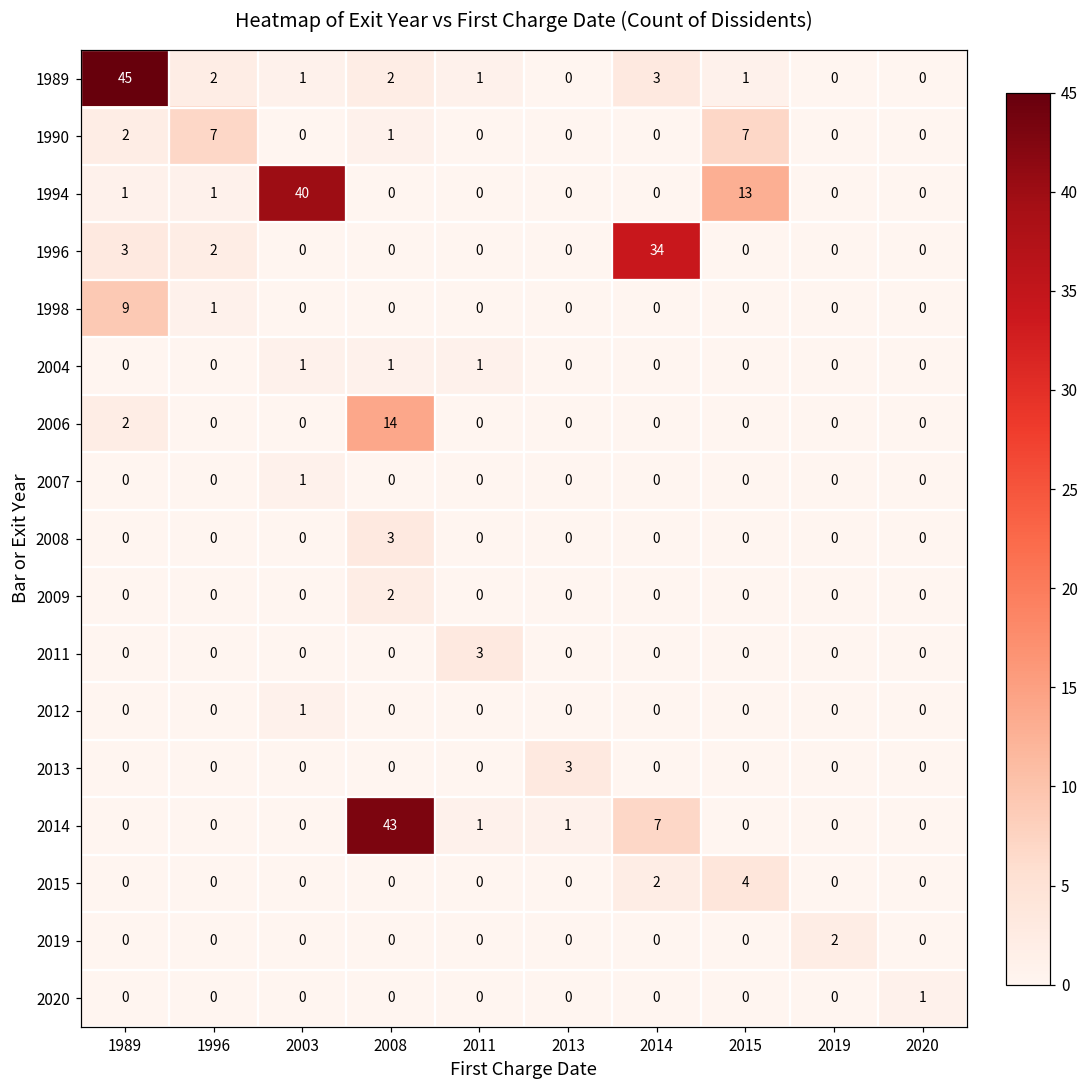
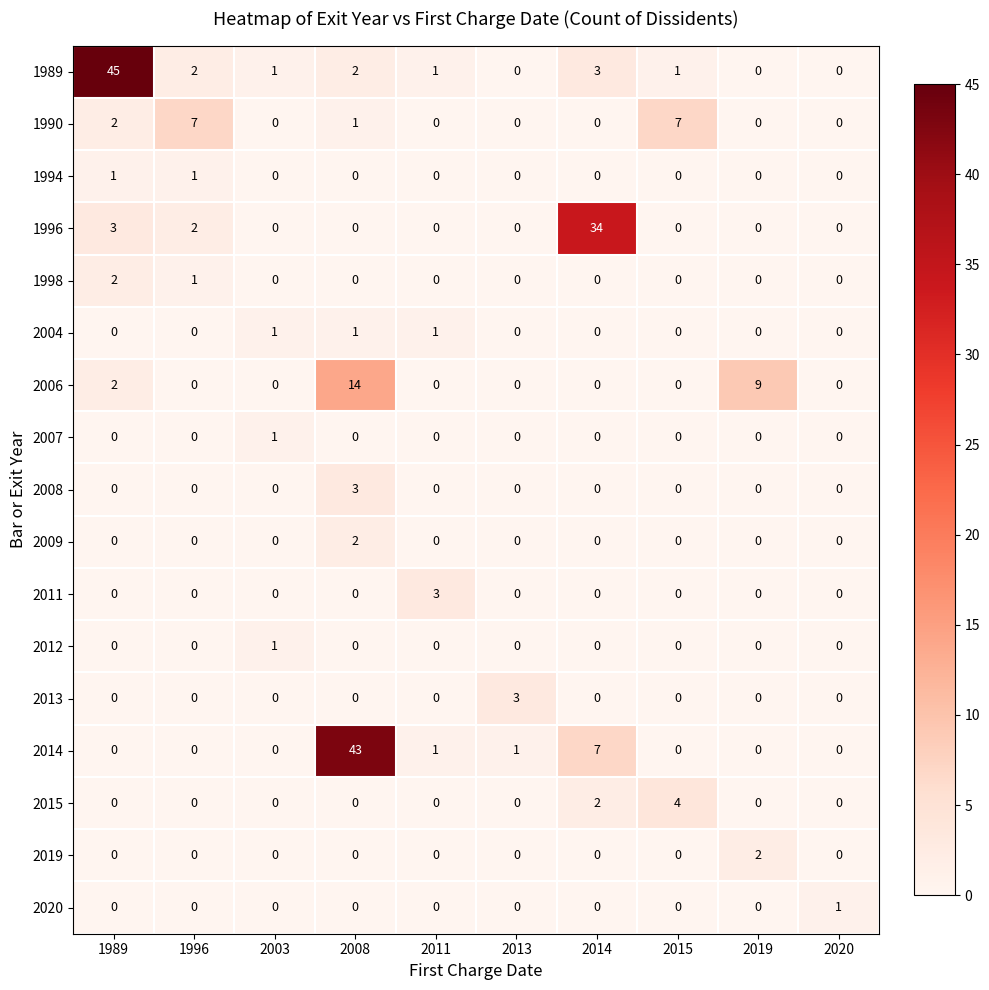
  {
    "1989": {
      "1989": 45,
      "1996": 2,
      "2003": 1,
      "2008": 2,
      "2011": 1,
      "2013": 0,
      "2014": 3,
      "2015": 1,
      "2019": 0,
      "2020": 0
    },
    "1990": {
      "1989": 2,
      "1996": 7,
      "2003": 0,
      "2008": 1,
      "2011": 0,
      "2013": 0,
      "2014": 0,
      "2015": 7,
      "2019": 0,
      "2020": 0
    },
    "1994": {
      "1989": 1,
      "1996": 1,
-     "2003": 40,
+     "2003": 0,
      "2008": 0,
      "2011": 0,
      "2013": 0,
      "2014": 0,
-     "2015": 13,
+     "2015": 0,
      "2019": 0,
      "2020": 0
    },
    "1996": {
      "1989": 3,
      "1996": 2,
      "2003": 0,
      "2008": 0,
      "2011": 0,
      "2013": 0,
      "2014": 34,
      "2015": 0,
      "2019": 0,
      "2020": 0
    },
    "1998": {
-     "1989": 9,
+     "1989": 2,
      "1996": 1,
      "2003": 0,
      "2008": 0,
      "2011": 0,
      "2013": 0,
      "2014": 0,
      "2015": 0,
      "2019": 0,
      "2020": 0
    },
    "2004": {
      "1989": 0,
      "1996": 0,
      "2003": 1,
      "2008": 1,
      "2011": 1,
      "2013": 0,
      "2014": 0,
      "2015": 0,
      "2019": 0,
      "2020": 0
    },
    "2006": {
      "1989": 2,
      "1996": 0,
      "2003": 0,
      "2008": 14,
      "2011": 0,
      "2013": 0,
      "2014": 0,
      "2015": 0,
-     "2019": 0,
+     "2019": 9,
      "2020": 0
    },
    "2007": {
      "1989": 0,
      "1996": 0,
      "2003": 1,
      "2008": 0,
      "2011": 0,
      "2013": 0,
      "2014": 0,
      "2015": 0,
      "2019": 0,
      "2020": 0
    },
    "2008": {
      "1989": 0,
      "1996": 0,
      "2003": 0,
      "2008": 3,
      "2011": 0,
      "2013": 0,
      "2014": 0,
      "2015": 0,
      "2019": 0,
      "2020": 0
    },
    "2009": {
      "1989": 0,
      "1996": 0,
      "2003": 0,
      "2008": 2,
      "2011": 0,
      "2013": 0,
      "2014": 0,
      "2015": 0,
      "2019": 0,
      "2020": 0
    },
    "2011": {
      "1989": 0,
      "1996": 0,
      "2003": 0,
      "2008": 0,
      "2011": 3,
      "2013": 0,
      "2014": 0,
      "2015": 0,
      "2019": 0,
      "2020": 0
    },
    "2012": {
      "1989": 0,
      "1996": 0,
      "2003": 1,
      "2008": 0,
      "2011": 0,
      "2013": 0,
      "2014": 0,
      "2015": 0,
      "2019": 0,
      "2020": 0
    },
    "2013": {
      "1989": 0,
      "1996": 0,
      "2003": 0,
      "2008": 0,
      "2011": 0,
      "2013": 3,
      "2014": 0,
      "2015": 0,
      "2019": 0,
      "2020": 0
    },
    "2014": {
      "1989": 0,
      "1996": 0,
      "2003": 0,
      "2008": 43,
      "2011": 1,
      "2013": 1,
      "2014": 7,
      "2015": 0,
      "2019": 0,
      "2020": 0
    },
    "2015": {
      "1989": 0,
      "1996": 0,
      "2003": 0,
      "2008": 0,
      "2011": 0,
      "2013": 0,
      "2014": 2,
      "2015": 4,
      "2019": 0,
      "2020": 0
    },
    "2019": {
      "1989": 0,
      "1996": 0,
      "2003": 0,
      "2008": 0,
      "2011": 0,
      "2013": 0,
      "2014": 0,
      "2015": 0,
      "2019": 2,
      "2020": 0
    },
    "2020": {
      "1989": 0,
      "1996": 0,
      "2003": 0,
      "2008": 0,
      "2011": 0,
      "2013": 0,
      "2014": 0,
      "2015": 0,
      "2019": 0,
      "2020": 1
    }
  }
